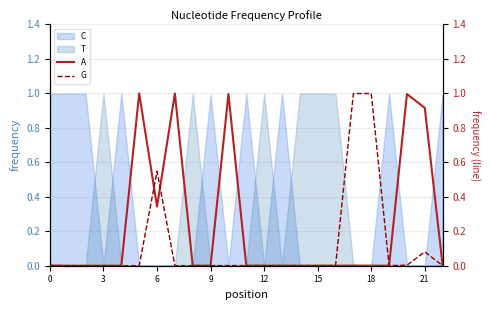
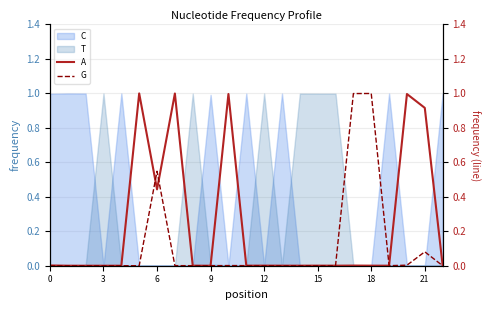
  {
    "A": {
-     "6": 0.34,
+     "6": 0.44,
      "18": 0.00,
      "21": 0.92
    },
    "G": {
      "6": 0.55,
      "18": 1.00,
      "21": 0.08
    }
  }
